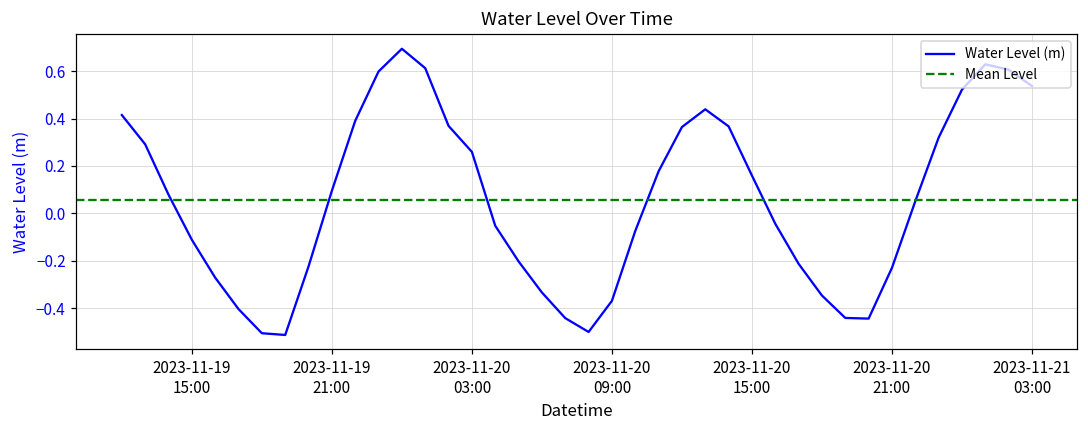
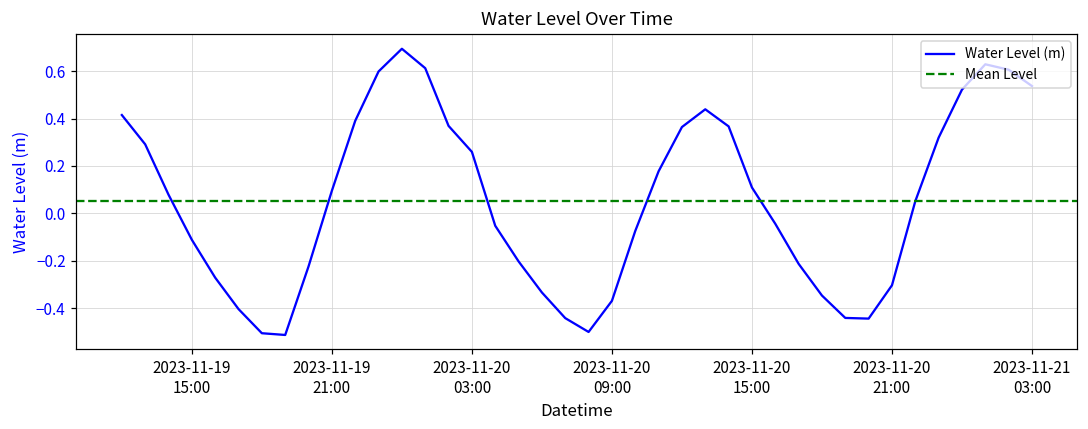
  {
    "2023-11-19 15:00": -0.11,
    "2023-11-19 21:00": 0.10,
    "2023-11-20 03:00": 0.26,
    "2023-11-20 09:00": -0.37,
-   "2023-11-20 15:00": 0.16,
-   "2023-11-20 21:00": -0.23
+   "2023-11-20 15:00": 0.11,
+   "2023-11-20 21:00": -0.30
  }
